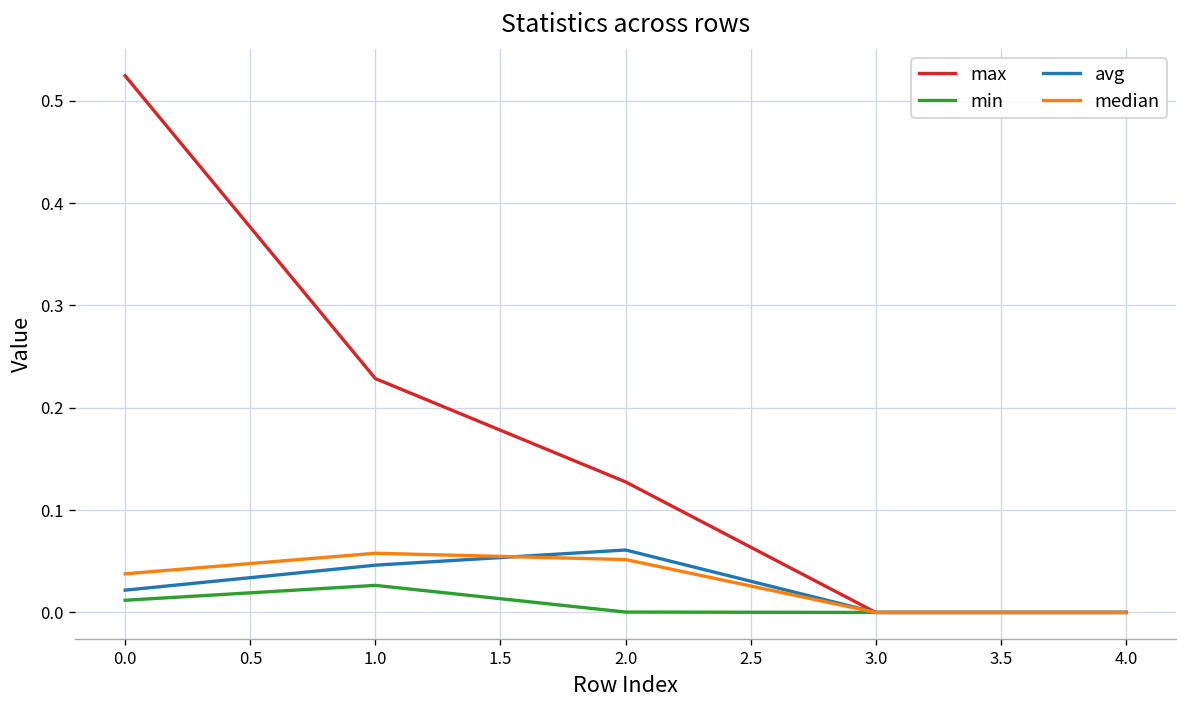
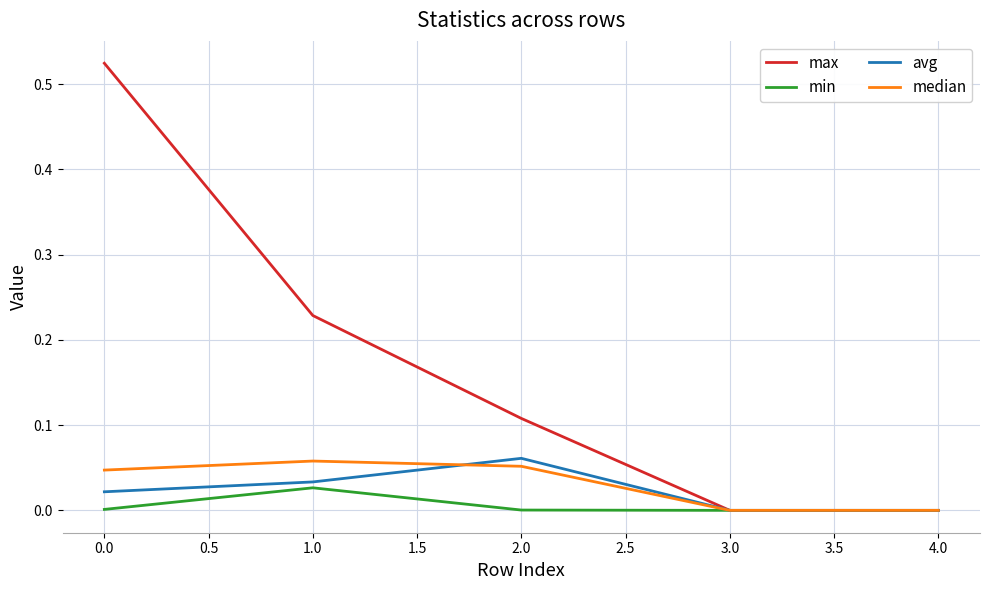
  {
    "max": {
      "0.0": 0.52,
      "1.0": 0.23,
-     "2.0": 0.13
+     "2.0": 0.11
    },
    "min": {
-     "0.0": 0.01,
+     "0.0": 0.00,
      "1.0": 0.03,
      "2.0": 0.00
    },
    "avg": {
      "0.0": 0.02,
-     "1.0": 0.05,
+     "1.0": 0.03,
      "2.0": 0.06
    },
    "median": {
-     "0.0": 0.04,
+     "0.0": 0.05,
      "1.0": 0.06,
      "2.0": 0.05
    }
  }
